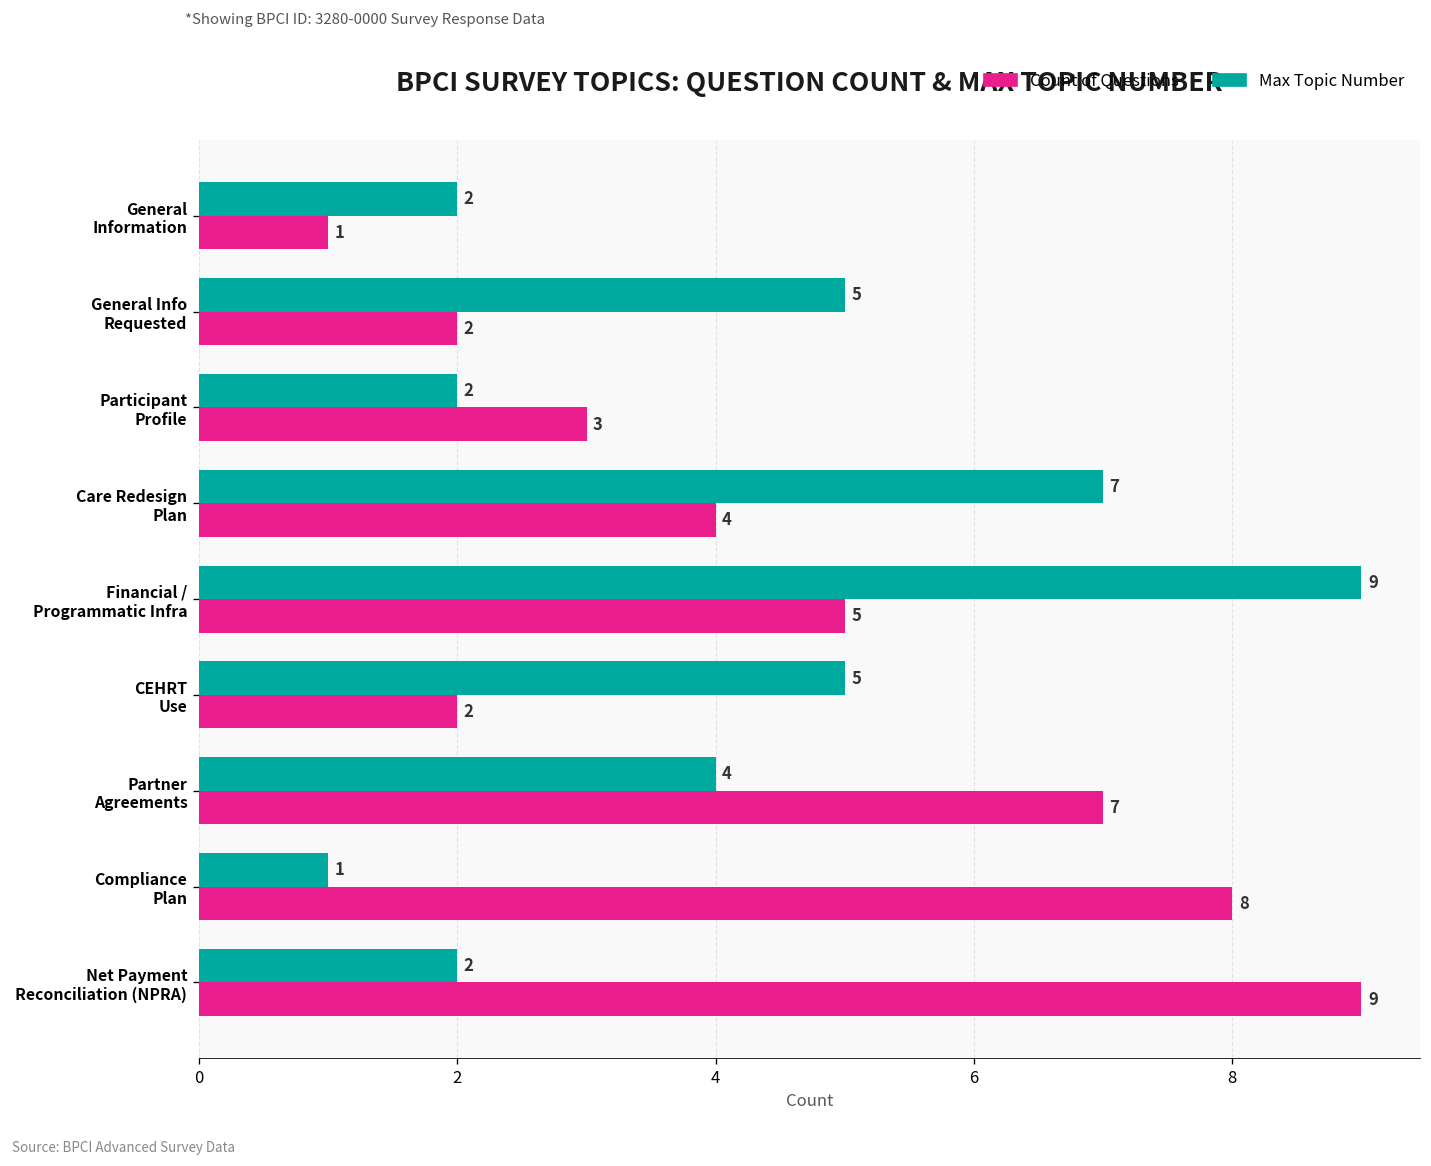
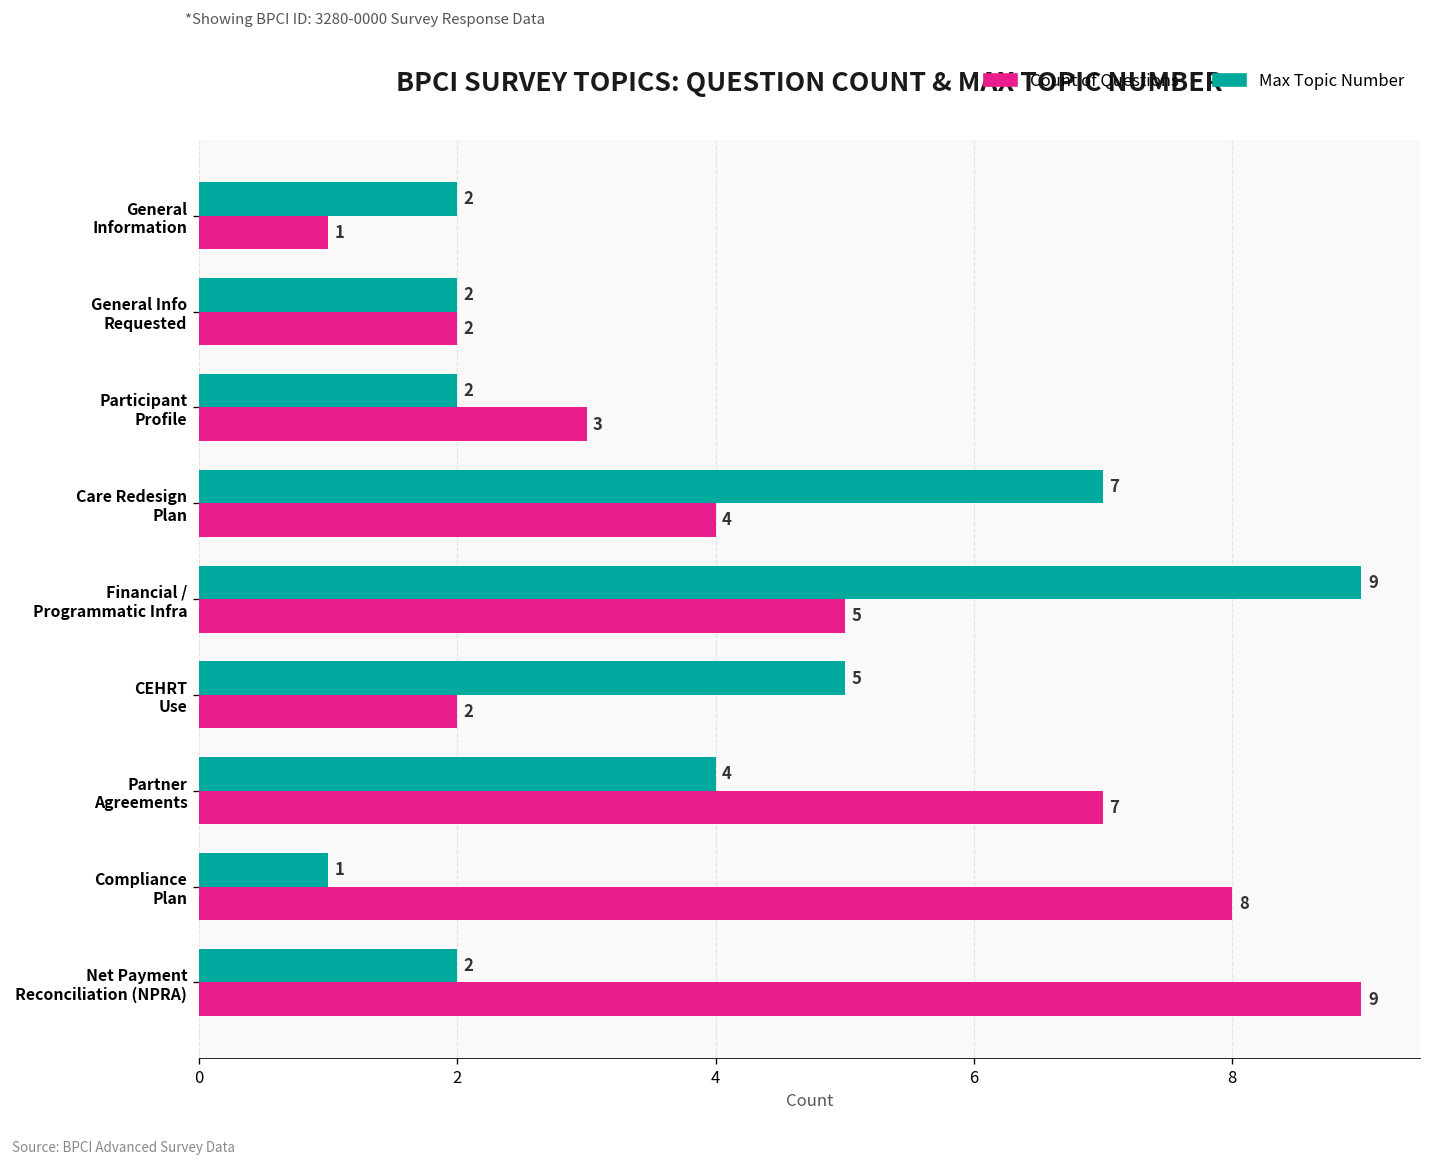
  {
    "Count of Questions": {
      "General Information": 1,
      "General Info Requested": 2,
      "Participant Profile": 3,
      "Care Redesign Plan": 4,
      "Financial / Programmatic Infra": 5,
      "CEHRT Use": 2,
      "Partner Agreements": 7,
      "Compliance Plan": 8,
      "Net Payment Reconciliation (NPRA)": 9
    },
    "Max Topic Number": {
      "General Information": 2,
-     "General Info Requested": 5,
+     "General Info Requested": 2,
      "Participant Profile": 2,
      "Care Redesign Plan": 7,
      "Financial / Programmatic Infra": 9,
      "CEHRT Use": 5,
      "Partner Agreements": 4,
      "Compliance Plan": 1,
      "Net Payment Reconciliation (NPRA)": 2
    }
  }
